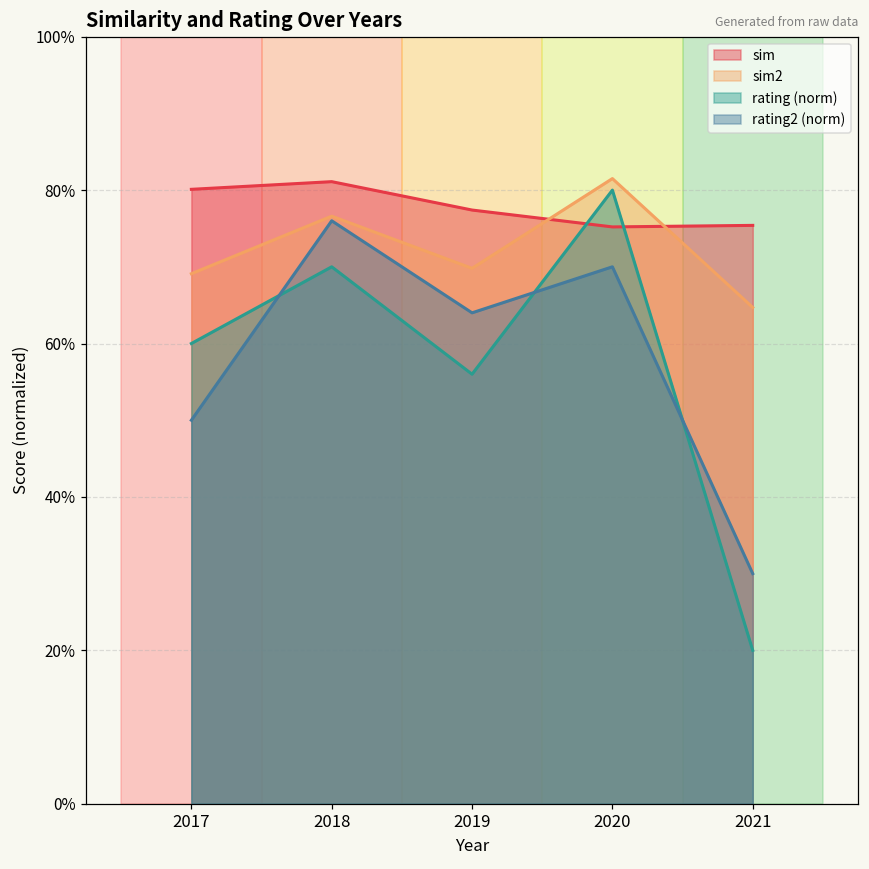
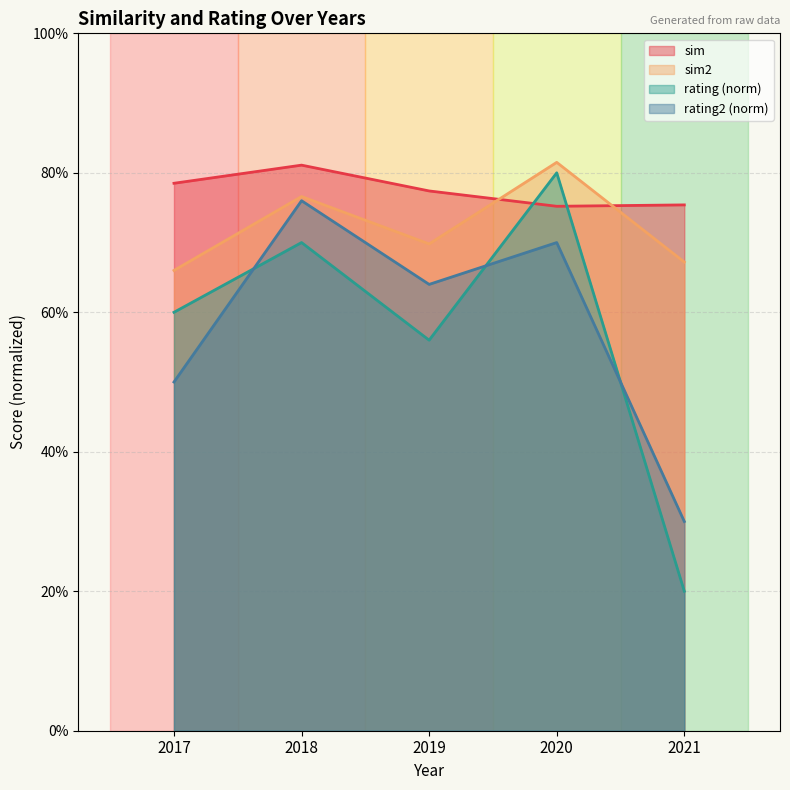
  {
    "sim": {
-     "2017": "80%",
+     "2017": "79%",
      "2018": "81%",
      "2019": "77%",
      "2020": "75%",
      "2021": "75%"
    },
    "sim2": {
-     "2017": "69%",
+     "2017": "66%",
      "2018": "77%",
      "2019": "70%",
      "2020": "82%",
-     "2021": "65%"
+     "2021": "67%"
    }
  }
